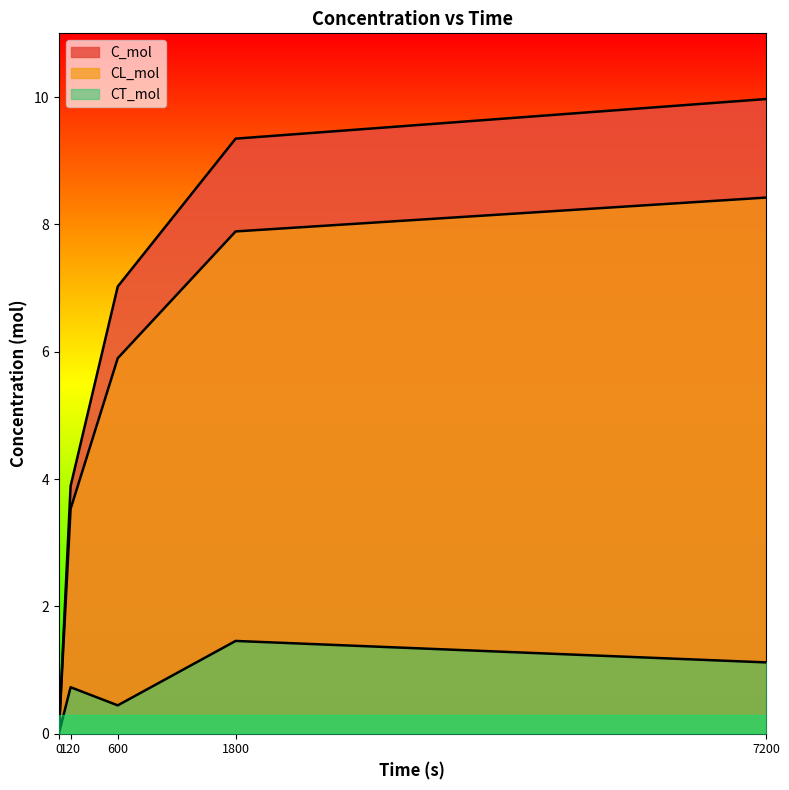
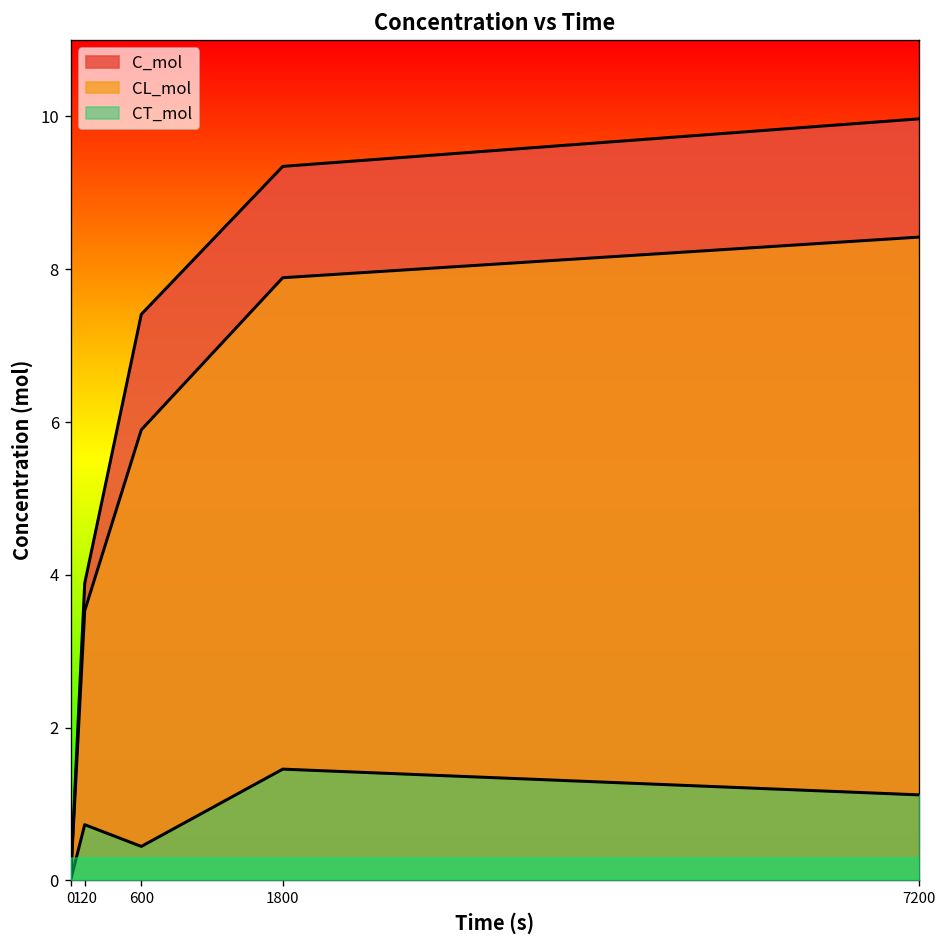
  {
    "C_mol": {
      "120": 3.9,
-     "600": 7.0,
+     "600": 7.4,
      "1800": 9.3,
      "7200": 10.0
    },
    "CL_mol": {
      "120": 3.5,
      "600": 5.9,
      "1800": 7.9,
      "7200": 8.4
    },
    "CT_mol": {
      "120": 0.7,
      "600": 0.4,
      "1800": 1.5,
      "7200": 1.1
    }
  }
